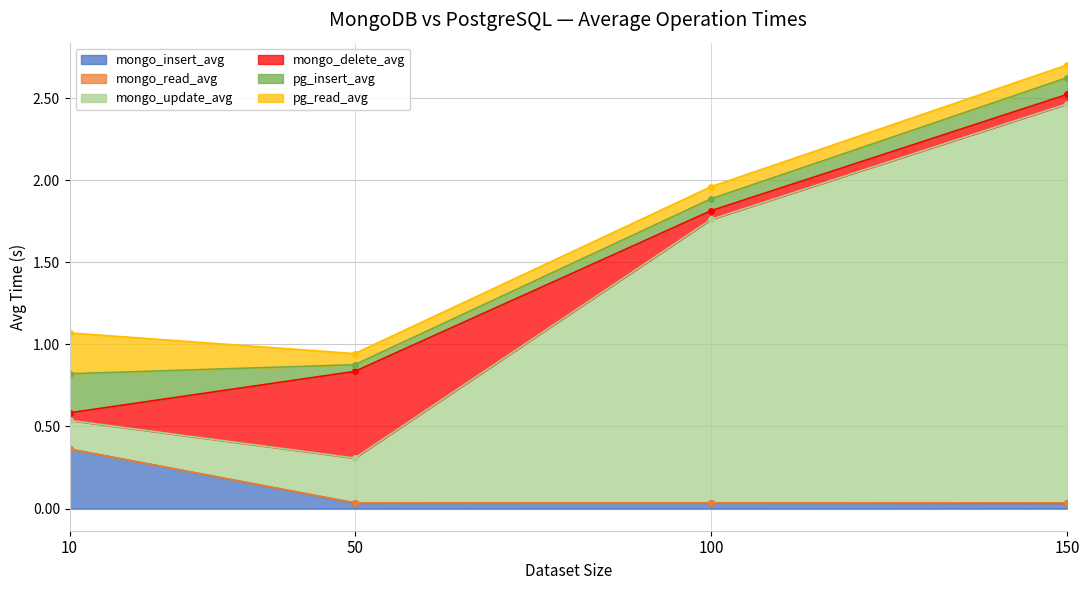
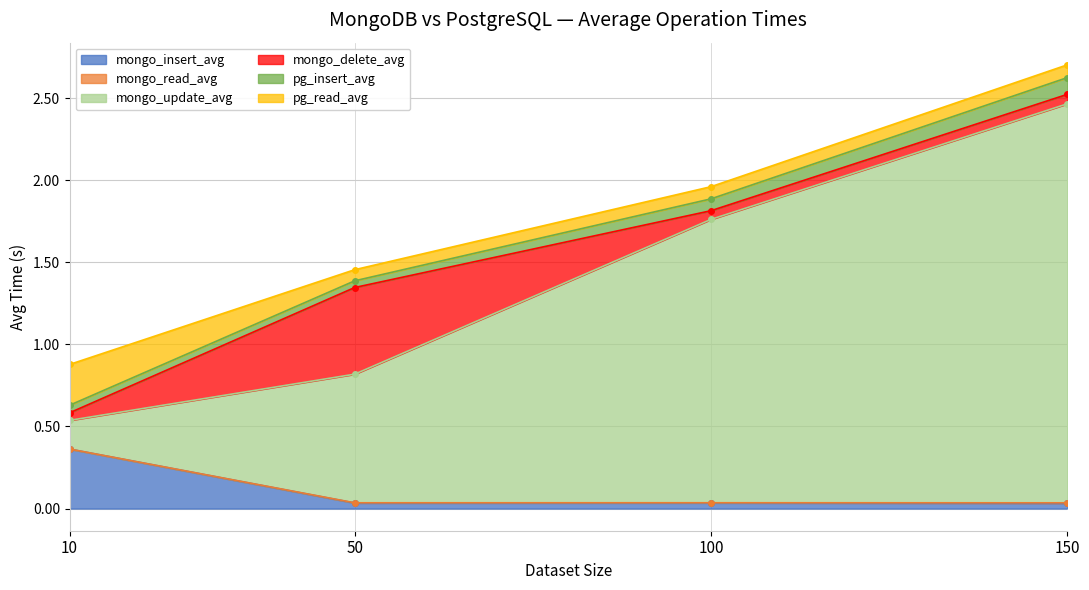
  {
    "mongo_read_avg": {
      "10": 0.36,
      "50": 0.03,
      "100": 0.03,
      "150": 0.03
    },
    "mongo_update_avg": {
      "10": 0.17,
-     "50": 0.27,
+     "50": 0.78,
      "100": 1.73,
      "150": 2.43
    },
    "mongo_delete_avg": {
      "10": 0.05,
      "50": 0.53,
      "100": 0.05,
      "150": 0.06
    },
    "pg_insert_avg": {
-     "10": 0.24,
+     "10": 0.05,
      "50": 0.04,
      "100": 0.07,
      "150": 0.10
    },
    "pg_read_avg": {
      "10": 0.25,
      "50": 0.07,
      "100": 0.07,
      "150": 0.08
    }
  }
